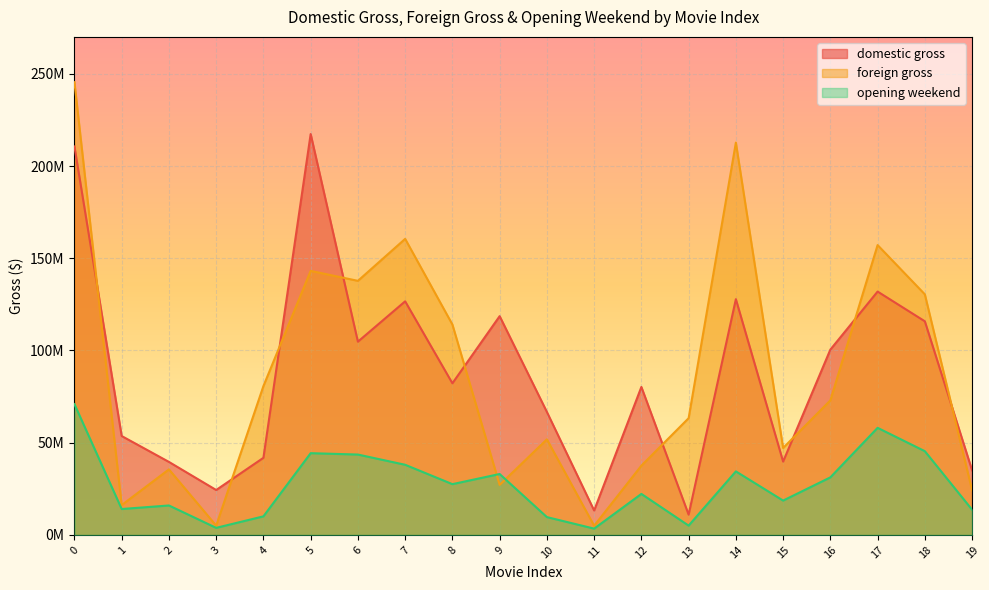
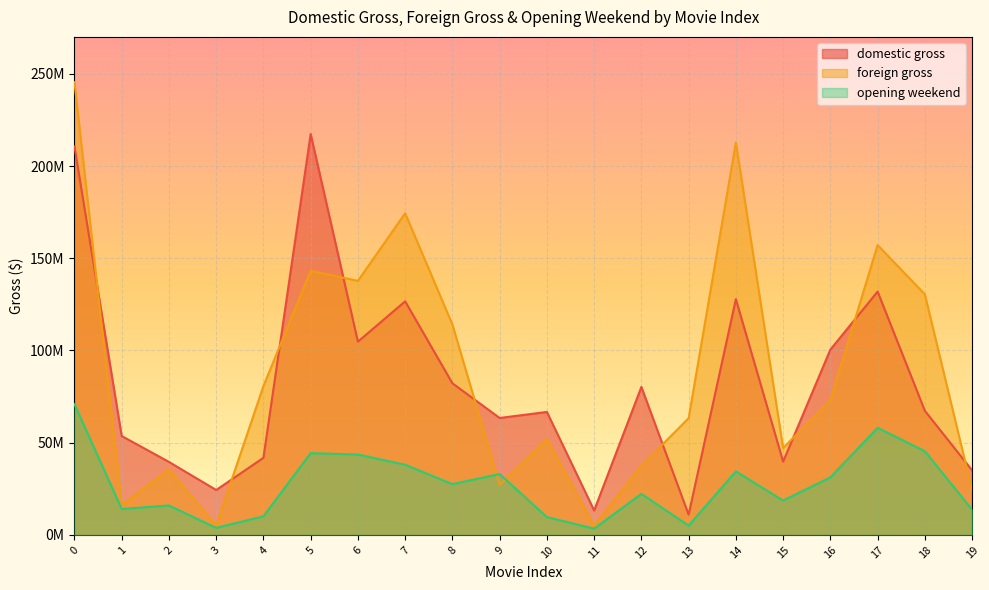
  {
    "domestic gross": {
      "0": 211000000,
      "1": 54000000,
      "2": 40000000,
      "3": 24000000,
      "4": 42000000,
      "5": 217000000,
      "6": 105000000,
      "7": 127000000,
      "8": 82000000,
-     "9": 119000000,
+     "9": 63000000,
      "10": 67000000,
      "11": 13000000,
      "12": 80000000,
      "13": 11000000,
      "14": 128000000,
      "15": 40000000,
      "16": 100000000,
      "17": 132000000,
-     "18": 116000000,
+     "18": 67000000,
      "19": 35000000
    },
    "foreign gross": {
      "0": 245000000,
      "1": 16000000,
      "2": 36000000,
      "4": 81000000,
      "5": 143000000,
      "6": 138000000,
-     "7": 160000000,
+     "7": 174000000,
      "8": 114000000,
      "9": 27000000,
      "10": 52000000,
      "11": 5000000,
      "12": 38000000,
      "13": 63000000,
      "14": 213000000,
      "15": 47000000,
      "16": 73000000,
      "17": 157000000,
      "18": 130000000,
      "19": 24000000
    },
    "opening weekend": {
      "0": 71000000,
      "1": 14000000,
      "2": 16000000,
      "4": 10000000,
      "5": 44000000,
      "6": 44000000,
      "7": 38000000,
      "8": 28000000,
      "9": 33000000,
      "10": 10000000,
      "11": 3000000,
      "12": 22000000,
      "13": 5000000,
      "14": 34000000,
      "15": 19000000,
      "16": 31000000,
      "17": 58000000,
      "18": 45000000,
      "19": 14000000
    }
  }
